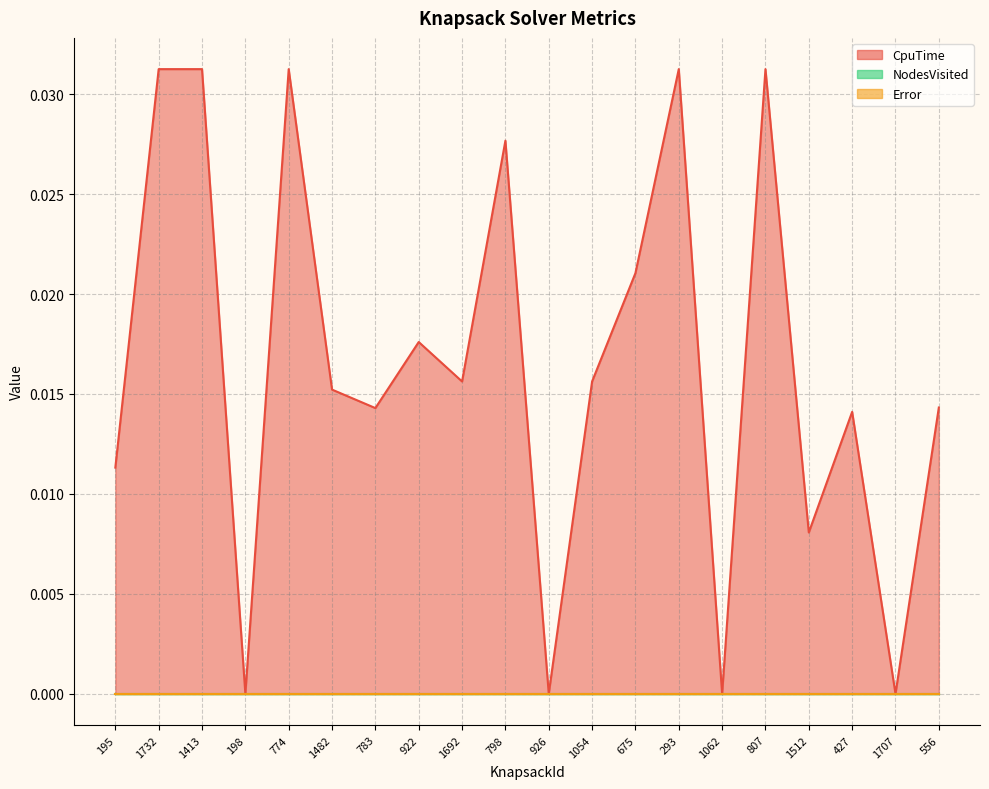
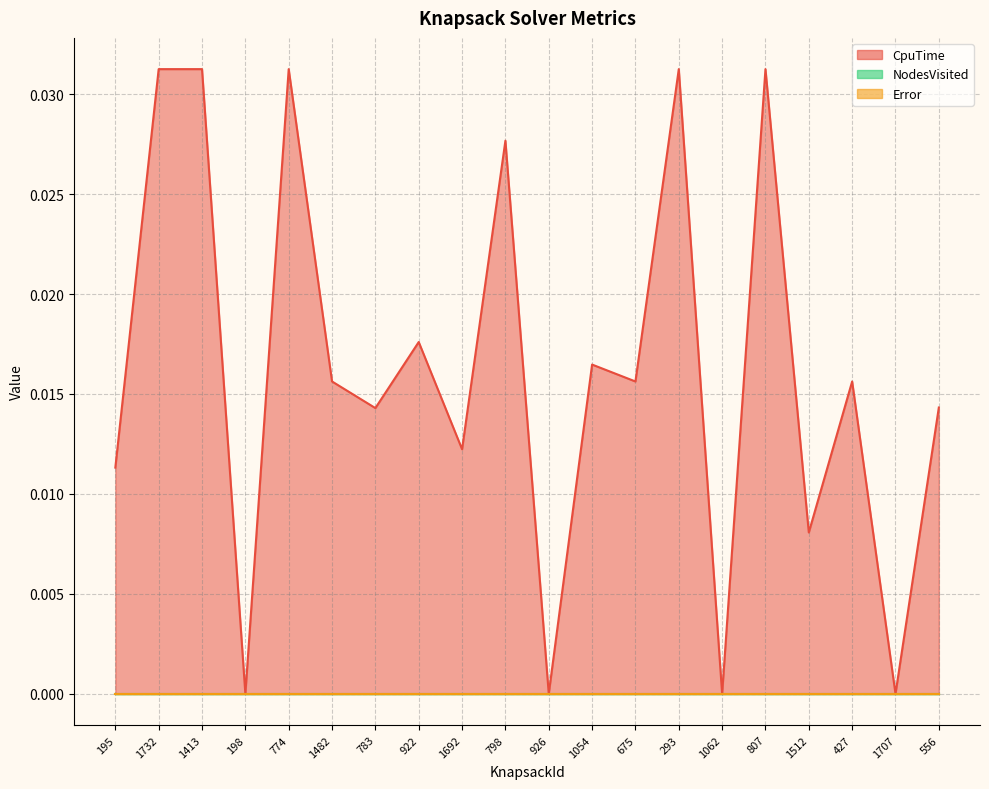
  {
    "CpuTime": {
      "195": 0.0113,
      "1732": 0.0313,
      "1413": 0.0313,
      "774": 0.0313,
-     "1482": 0.0152,
+     "1482": 0.0156,
      "783": 0.0143,
      "922": 0.0176,
-     "1692": 0.0156,
+     "1692": 0.0122,
      "798": 0.0277,
-     "1054": 0.0156,
-     "675": 0.0210,
+     "1054": 0.0165,
+     "675": 0.0156,
      "293": 0.0313,
      "807": 0.0313,
      "1512": 0.0081,
-     "427": 0.0141,
+     "427": 0.0156,
      "556": 0.0143
    },
    "Error": {
      "195": 0.0000,
      "1732": 0.0000,
      "1413": 0.0000,
      "774": 0.0000,
      "1482": 0.0000,
      "783": 0.0000,
      "922": 0.0000,
      "1692": 0.0000,
      "798": 0.0000,
      "1054": 0.0000,
      "675": 0.0000,
      "293": 0.0000,
      "807": 0.0000,
      "1512": 0.0000,
      "427": 0.0000,
      "556": 0.0000
    }
  }
